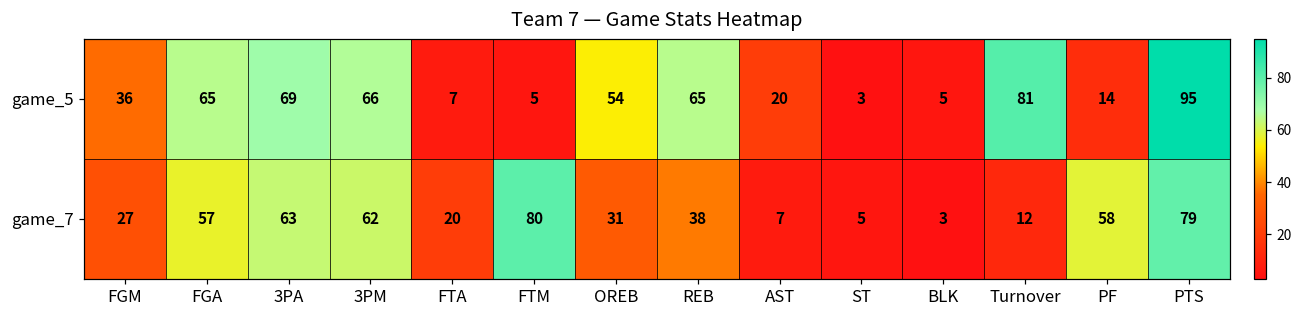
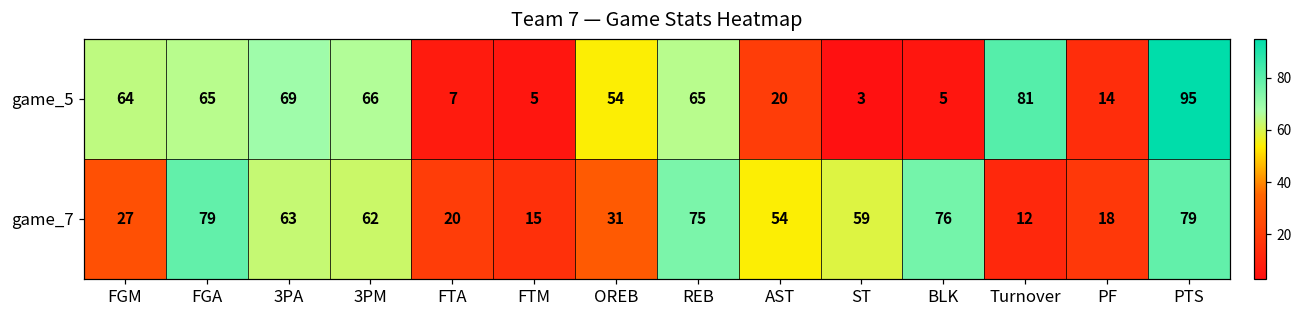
  {
    "game_5": {
-     "FGM": 36,
+     "FGM": 64,
      "FGA": 65,
      "3PA": 69,
      "3PM": 66,
      "FTA": 7,
      "FTM": 5,
      "OREB": 54,
      "REB": 65,
      "AST": 20,
      "ST": 3,
      "BLK": 5,
      "Turnover": 81,
      "PF": 14,
      "PTS": 95
    },
    "game_7": {
      "FGM": 27,
-     "FGA": 57,
+     "FGA": 79,
      "3PA": 63,
      "3PM": 62,
      "FTA": 20,
-     "FTM": 80,
+     "FTM": 15,
      "OREB": 31,
-     "REB": 38,
-     "AST": 7,
-     "ST": 5,
-     "BLK": 3,
+     "REB": 75,
+     "AST": 54,
+     "ST": 59,
+     "BLK": 76,
      "Turnover": 12,
-     "PF": 58,
+     "PF": 18,
      "PTS": 79
    }
  }
